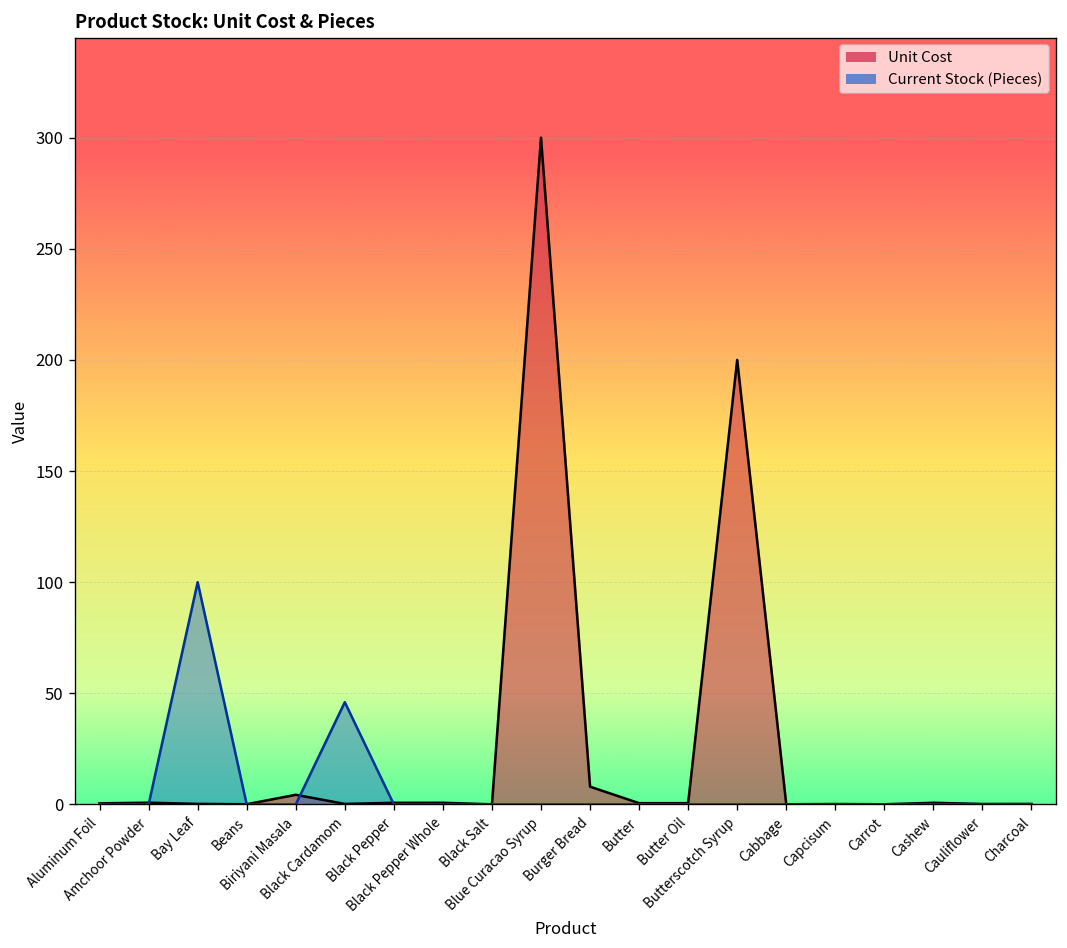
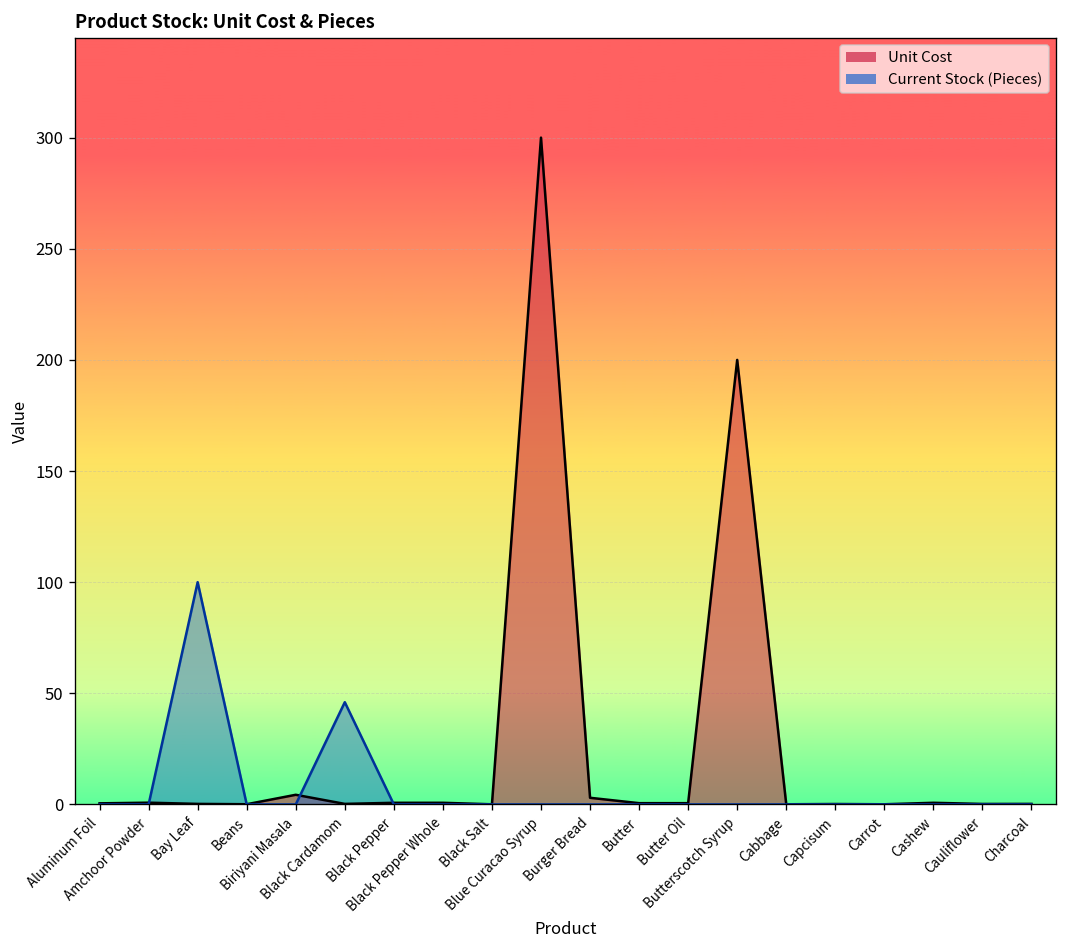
  {
    "Unit Cost": {
      "Bay Leaf": 0,
      "Biriyani Masala": 4,
      "Black Cardamom": 0,
      "Blue Curacao Syrup": 300,
-     "Burger Bread": 8,
+     "Burger Bread": 3,
      "Butterscotch Syrup": 200
    },
    "Current Stock (Pieces)": {
      "Bay Leaf": 100,
      "Biriyani Masala": 0,
      "Black Cardamom": 46,
      "Blue Curacao Syrup": 0,
      "Burger Bread": 0,
      "Butterscotch Syrup": 0
    }
  }
